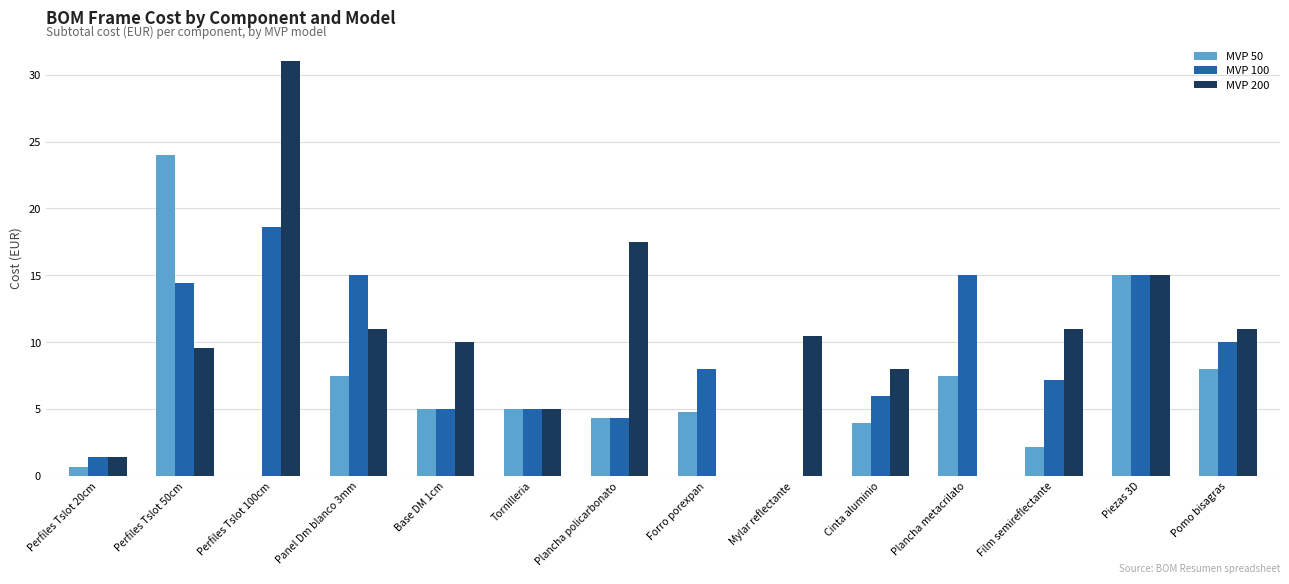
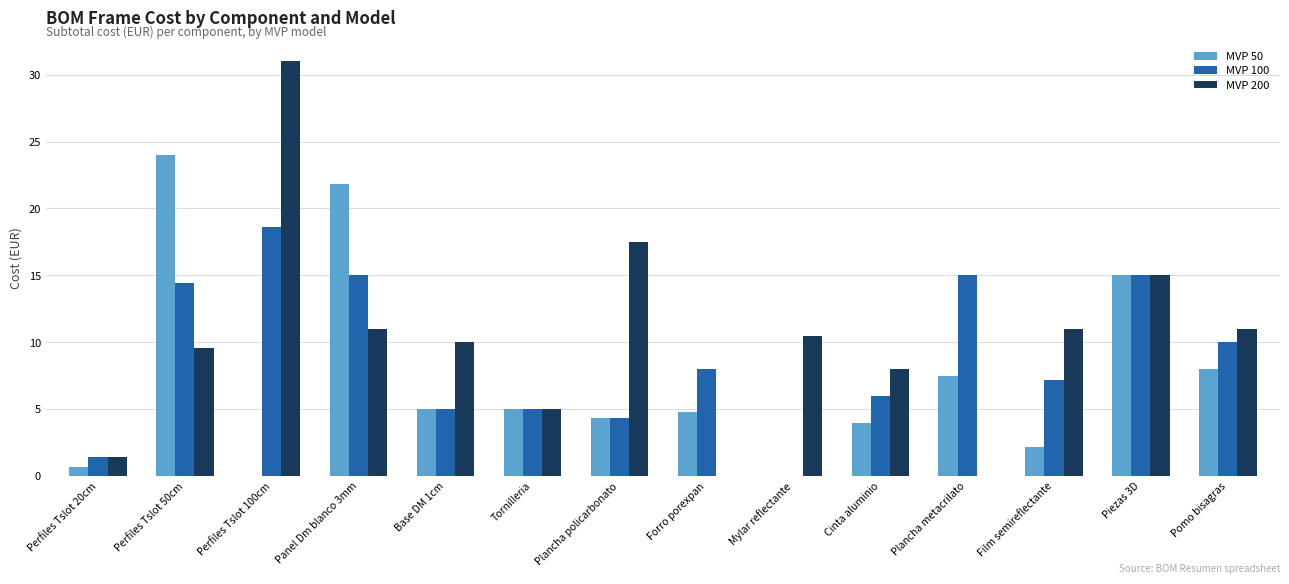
  {
    "MVP 50": {
      "Perfiles Tslot 20cm": 0.7,
      "Perfiles Tslot 50cm": 24.0,
      "Perfiles Tslot 100cm": 0.0,
-     "Panel Dm blanco 3mm": 7.5,
+     "Panel Dm blanco 3mm": 21.8,
      "Base DM 1cm": 5.0,
      "Tornilleria": 5.0,
      "Plancha policarbonato": 4.4,
      "Forro porexpan": 4.8,
      "Mylar reflectante": 0.0,
      "Cinta aluminio": 4.0,
      "Plancha metacrilato": 7.5,
      "Film semireflectante": 2.2,
      "Piezas 3D": 15.0,
      "Pomo bisagras": 8.0
    },
    "MVP 100": {
      "Perfiles Tslot 20cm": 1.4,
      "Perfiles Tslot 50cm": 14.4,
      "Perfiles Tslot 100cm": 18.6,
      "Panel Dm blanco 3mm": 15.0,
      "Base DM 1cm": 5.0,
      "Tornilleria": 5.0,
      "Plancha policarbonato": 4.4,
      "Forro porexpan": 8.0,
      "Mylar reflectante": 0.0,
      "Cinta aluminio": 6.0,
      "Plancha metacrilato": 15.0,
      "Film semireflectante": 7.2,
      "Piezas 3D": 15.0,
      "Pomo bisagras": 10.0
    },
    "MVP 200": {
      "Perfiles Tslot 20cm": 1.4,
      "Perfiles Tslot 50cm": 9.6,
      "Perfiles Tslot 100cm": 31.0,
      "Panel Dm blanco 3mm": 11.0,
      "Base DM 1cm": 10.0,
      "Tornilleria": 5.0,
      "Plancha policarbonato": 17.5,
      "Forro porexpan": 0.0,
      "Mylar reflectante": 10.5,
      "Cinta aluminio": 8.0,
      "Plancha metacrilato": 0.0,
      "Film semireflectante": 11.0,
      "Piezas 3D": 15.0,
      "Pomo bisagras": 11.0
    }
  }
